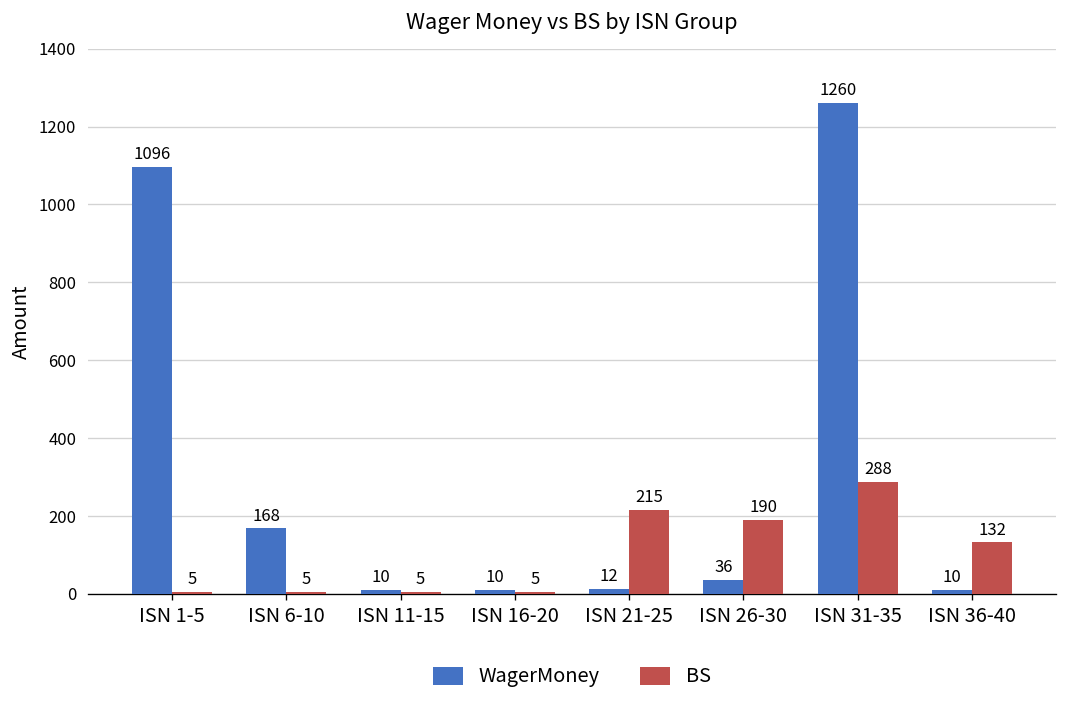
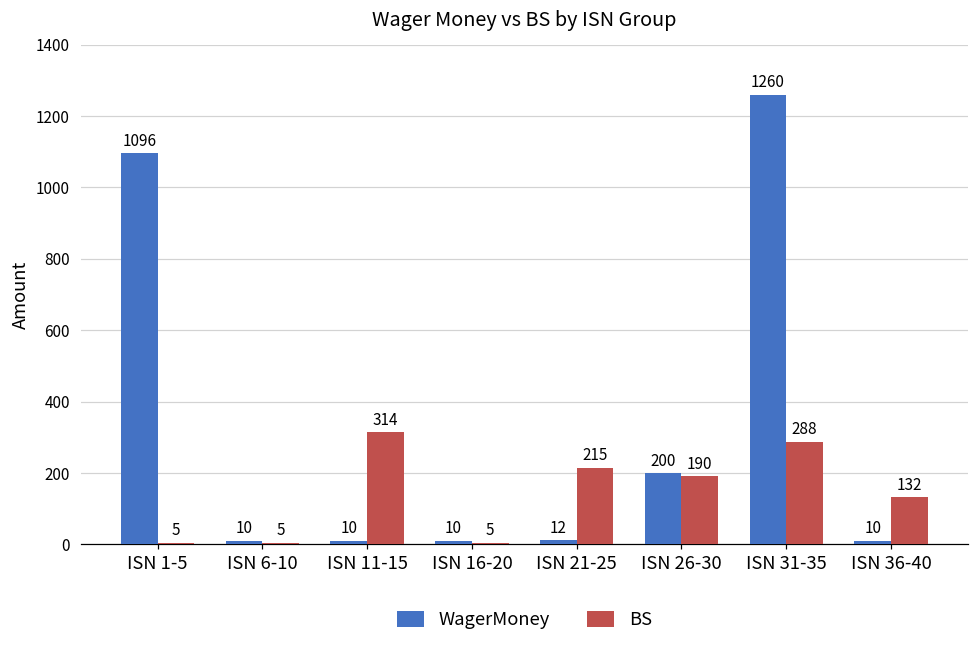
  {
    "WagerMoney": {
      "ISN 1-5": 1096,
-     "ISN 6-10": 168,
+     "ISN 6-10": 10,
      "ISN 11-15": 10,
      "ISN 16-20": 10,
      "ISN 21-25": 12,
-     "ISN 26-30": 36,
+     "ISN 26-30": 200,
      "ISN 31-35": 1260,
      "ISN 36-40": 10
    },
    "BS": {
      "ISN 1-5": 5,
      "ISN 6-10": 5,
-     "ISN 11-15": 5,
+     "ISN 11-15": 314,
      "ISN 16-20": 5,
      "ISN 21-25": 215,
      "ISN 26-30": 190,
      "ISN 31-35": 288,
      "ISN 36-40": 132
    }
  }
